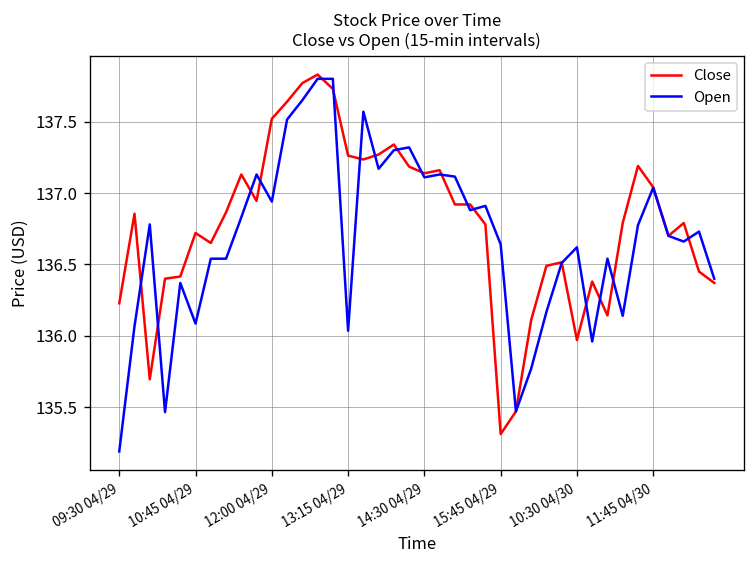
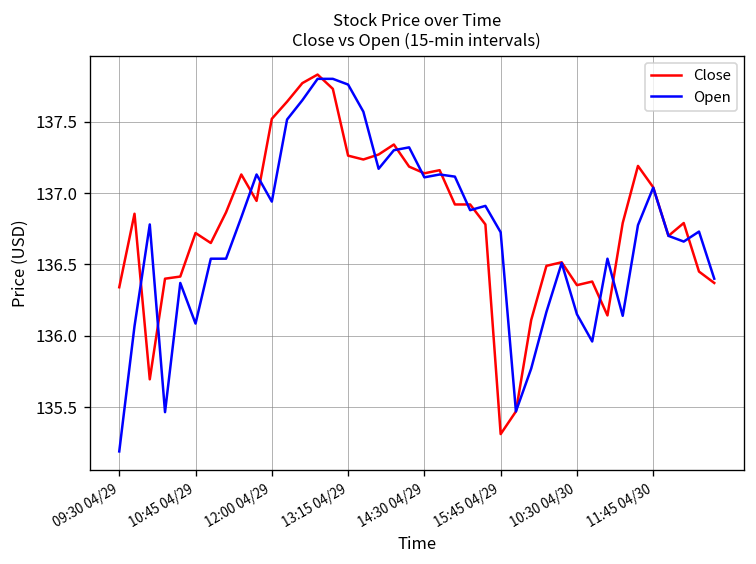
  {
    "Close": {
-     "09:30 04/29": 136.23,
+     "09:30 04/29": 136.34,
      "10:45 04/29": 136.72,
      "12:00 04/29": 137.52,
      "13:15 04/29": 137.26,
      "14:30 04/29": 137.14,
      "15:45 04/29": 135.31,
-     "10:30 04/30": 135.97
+     "10:30 04/30": 136.35
    },
    "Open": {
      "09:30 04/29": 135.19,
      "10:45 04/29": 136.09,
      "12:00 04/29": 136.94,
-     "13:15 04/29": 136.04,
+     "13:15 04/29": 137.76,
      "14:30 04/29": 137.11,
-     "15:45 04/29": 136.64,
-     "10:30 04/30": 136.62
+     "15:45 04/29": 136.73,
+     "10:30 04/30": 136.15
    }
  }
